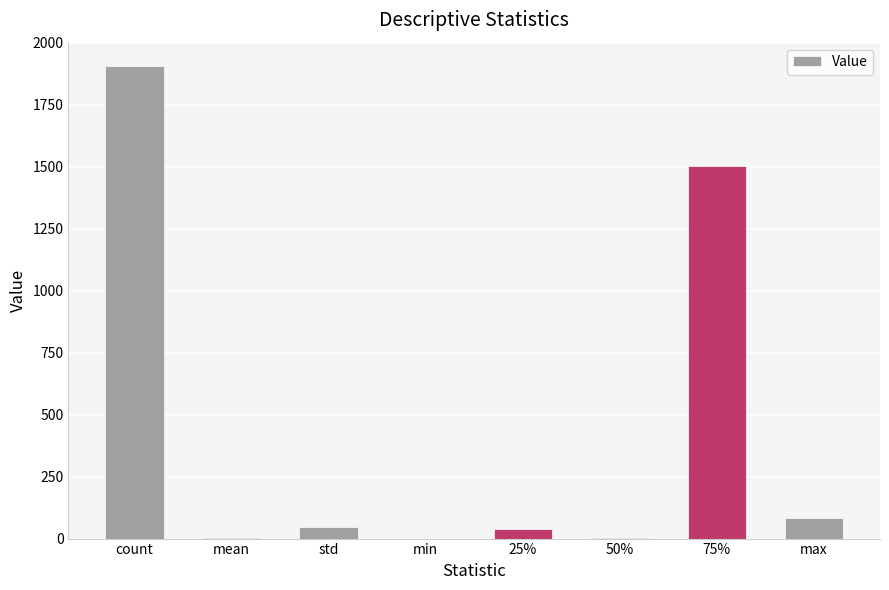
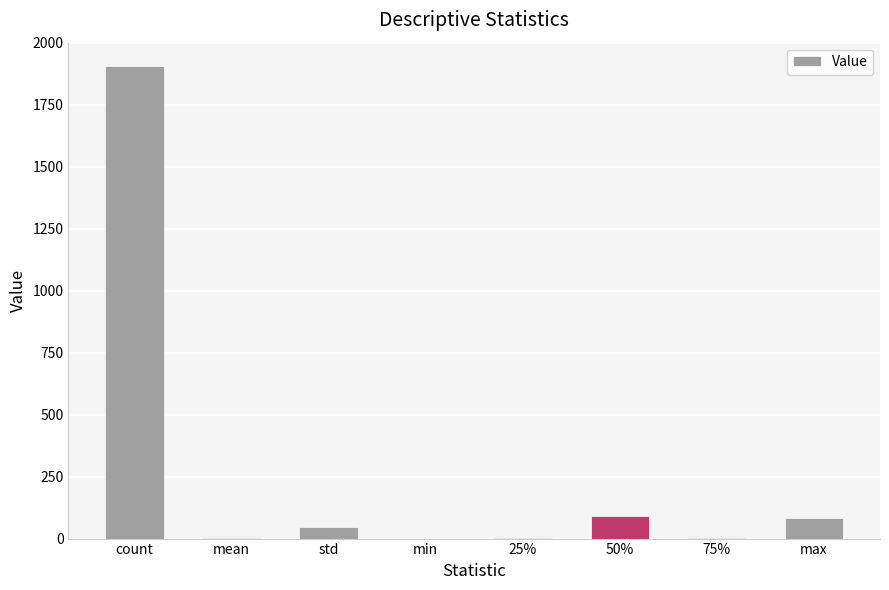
  {
    "count": 1910,
    "std": 50,
-   "25%": 40,
-   "50%": 0,
-   "75%": 1500,
+   "25%": 0,
+   "50%": 90,
+   "75%": 0,
    "max": 80
  }
